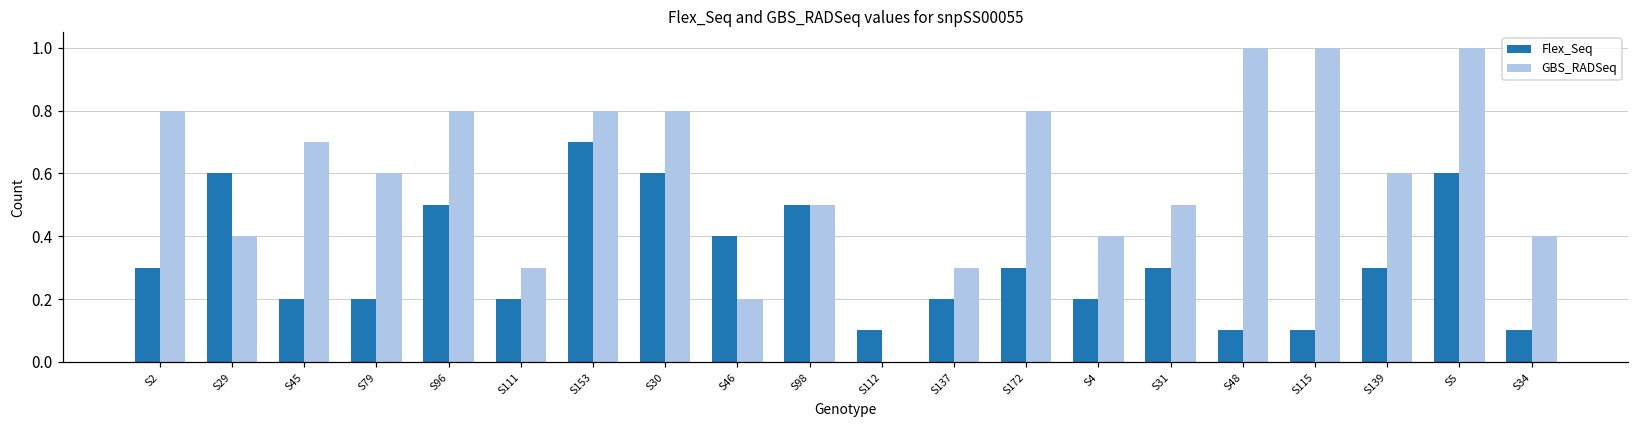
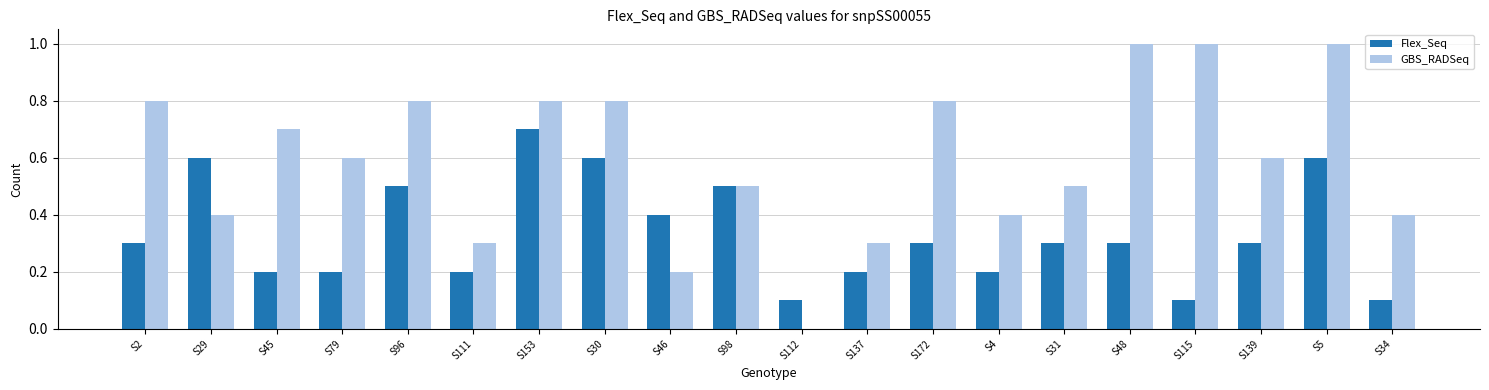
  {
    "Flex_Seq": {
      "S2": 0.3,
      "S29": 0.6,
      "S45": 0.2,
      "S79": 0.2,
      "S96": 0.5,
      "S111": 0.2,
      "S153": 0.7,
      "S30": 0.6,
      "S46": 0.4,
      "S98": 0.5,
      "S112": 0.1,
      "S137": 0.2,
      "S172": 0.3,
      "S4": 0.2,
      "S31": 0.3,
-     "S48": 0.1,
+     "S48": 0.3,
      "S115": 0.1,
      "S139": 0.3,
      "S5": 0.6,
      "S34": 0.1
    },
    "GBS_RADSeq": {
      "S2": 0.8,
      "S29": 0.4,
      "S45": 0.7,
      "S79": 0.6,
      "S96": 0.8,
      "S111": 0.3,
      "S153": 0.8,
      "S30": 0.8,
      "S46": 0.2,
      "S98": 0.5,
      "S112": 0.0,
      "S137": 0.3,
      "S172": 0.8,
      "S4": 0.4,
      "S31": 0.5,
      "S48": 1.0,
      "S115": 1.0,
      "S139": 0.6,
      "S5": 1.0,
      "S34": 0.4
    }
  }
